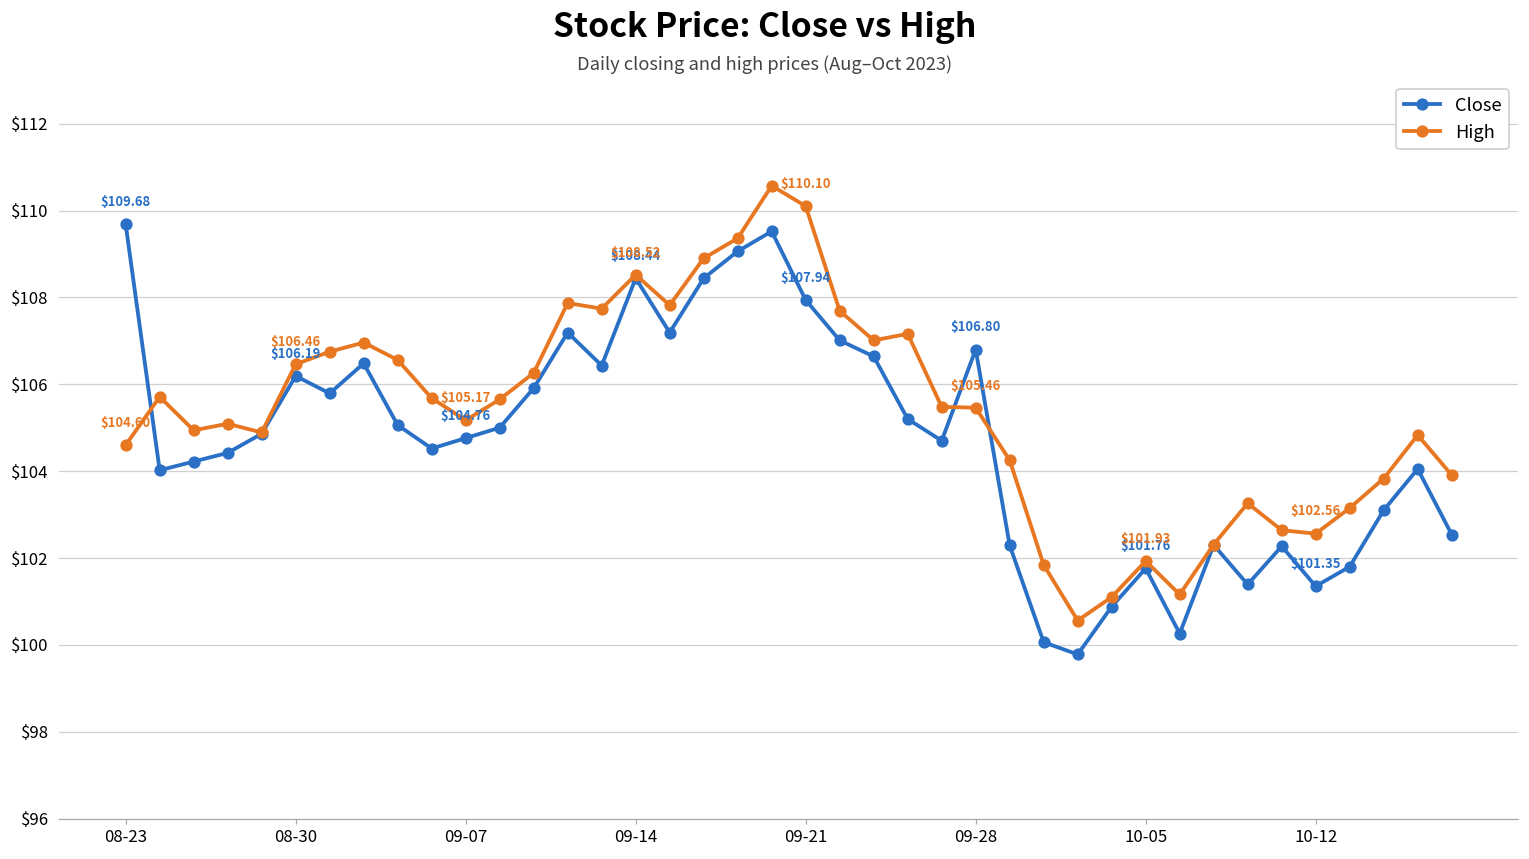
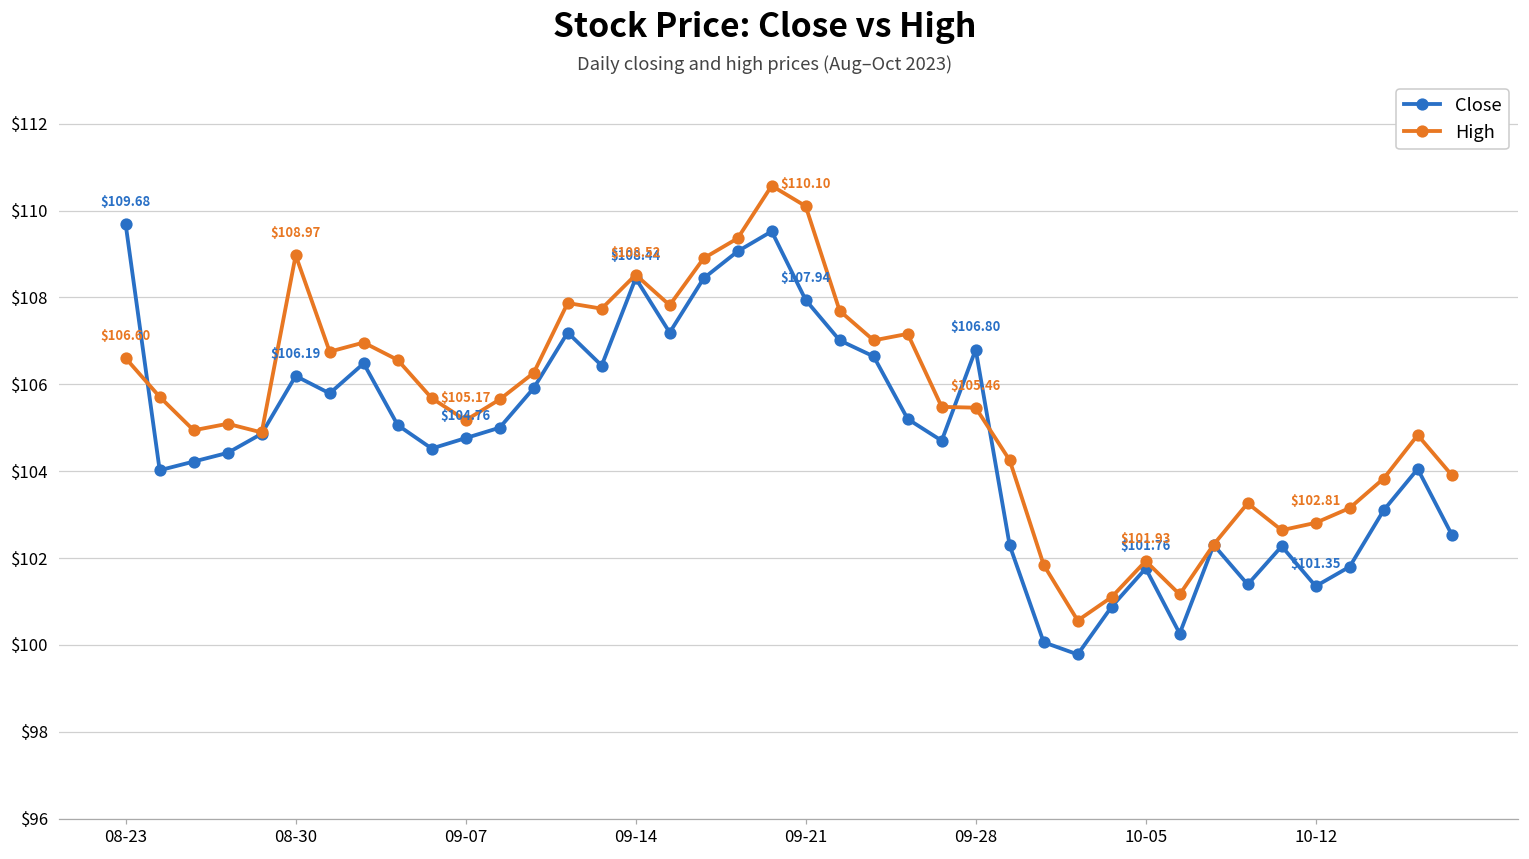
  {
    "Close": {
      "08-23": "$109.68",
      "08-30": "$106.19",
      "09-21": "$107.94",
      "09-28": "$106.80",
      "10-12": "$101.35"
    },
    "High": {
-     "08-23": "$104.60",
-     "08-30": "$106.46",
+     "08-23": "$106.60",
+     "08-30": "$108.97",
      "09-07": "$105.17",
      "09-21": "$110.10",
      "09-28": "$105.46",
-     "10-12": "$102.56"
+     "10-12": "$102.81"
    }
  }
